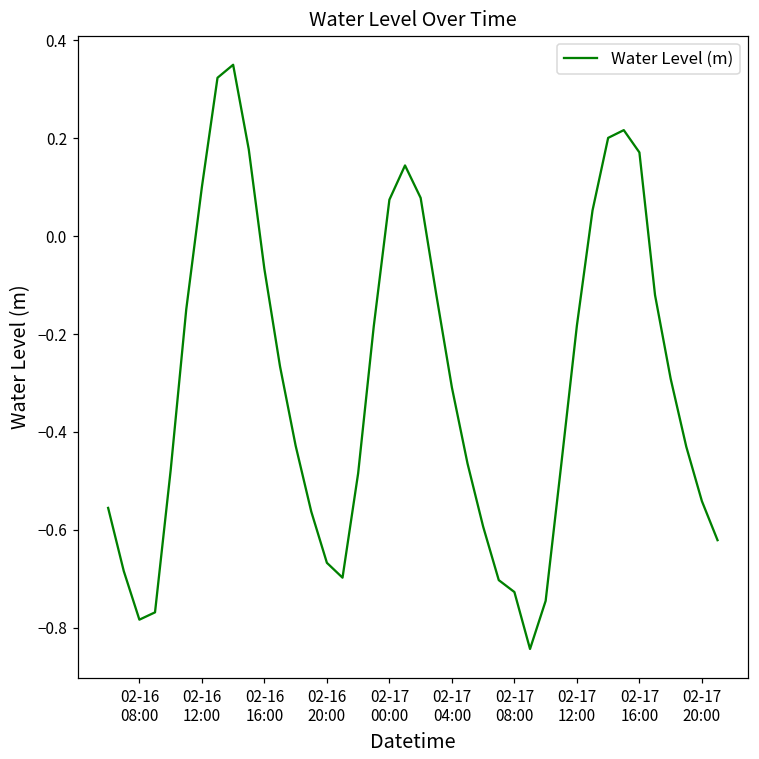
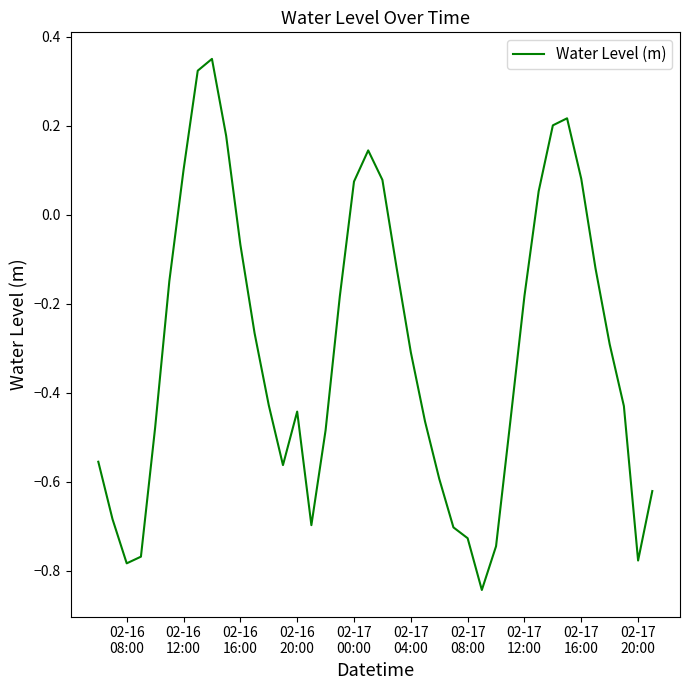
  {
    "02-16 08:00": -0.78,
    "02-16 12:00": 0.10,
    "02-16 16:00": -0.07,
-   "02-16 20:00": -0.67,
+   "02-16 20:00": -0.44,
    "02-17 00:00": 0.07,
    "02-17 04:00": -0.31,
    "02-17 08:00": -0.73,
    "02-17 12:00": -0.18,
-   "02-17 16:00": 0.17,
-   "02-17 20:00": -0.54
+   "02-17 16:00": 0.08,
+   "02-17 20:00": -0.78
  }
